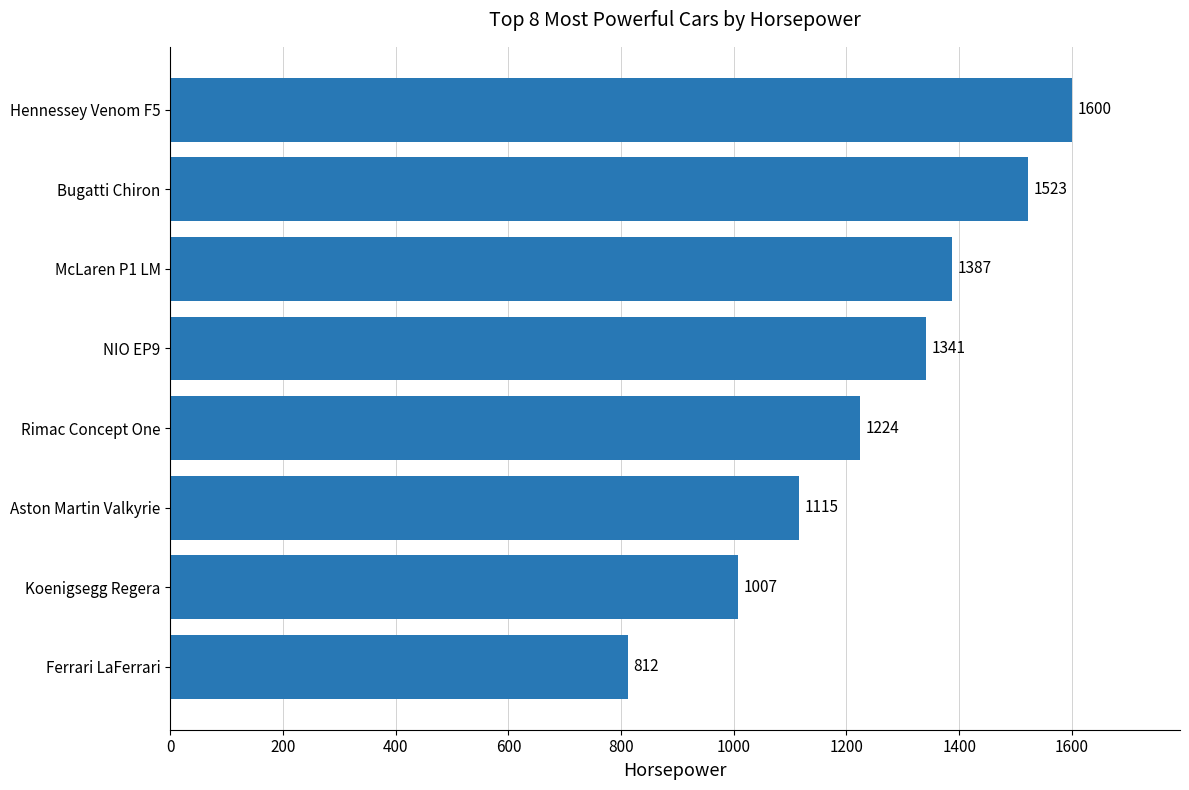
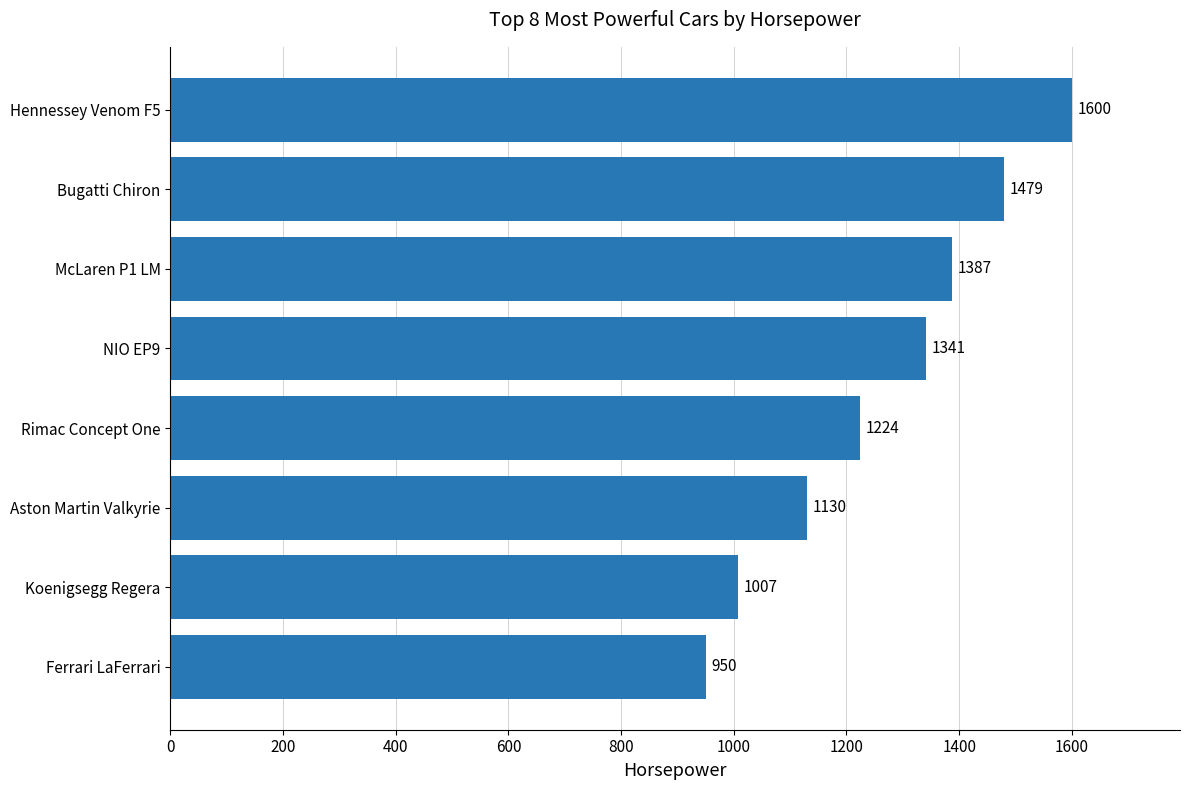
  {
    "Hennessey Venom F5": 1600,
-   "Bugatti Chiron": 1523,
+   "Bugatti Chiron": 1479,
    "McLaren P1 LM": 1387,
    "NIO EP9": 1341,
    "Rimac Concept One": 1224,
-   "Aston Martin Valkyrie": 1115,
+   "Aston Martin Valkyrie": 1130,
    "Koenigsegg Regera": 1007,
-   "Ferrari LaFerrari": 812
+   "Ferrari LaFerrari": 950
  }
